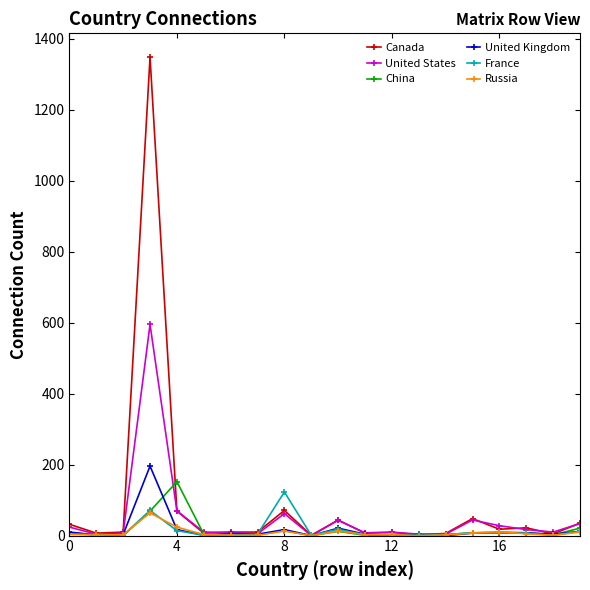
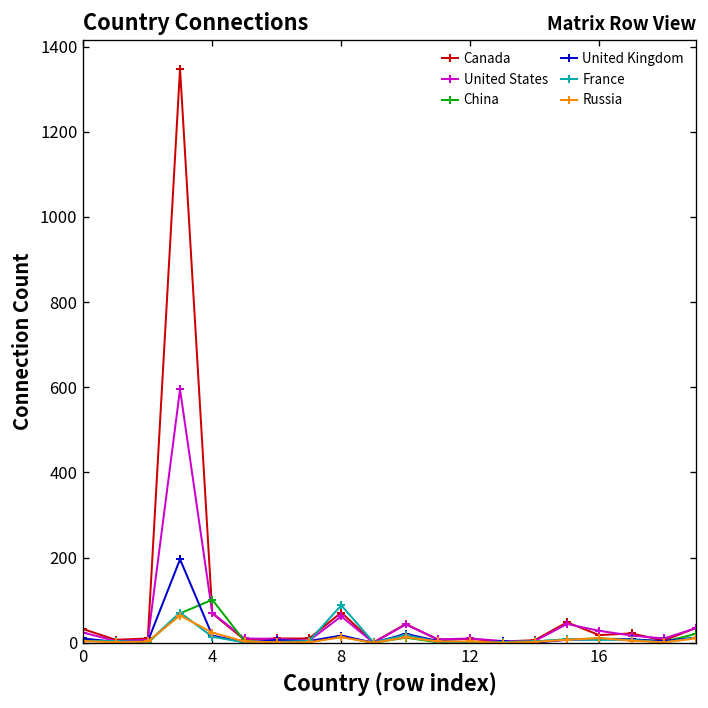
  {
    "Canada": {
      "0": 30,
      "8": 70
    },
    "United States": {
      "0": 20,
      "8": 60,
      "16": 30
    },
    "China": {
-     "4": 150
+     "4": 100
    },
    "France": {
-     "8": 120
+     "8": 90
    }
  }
